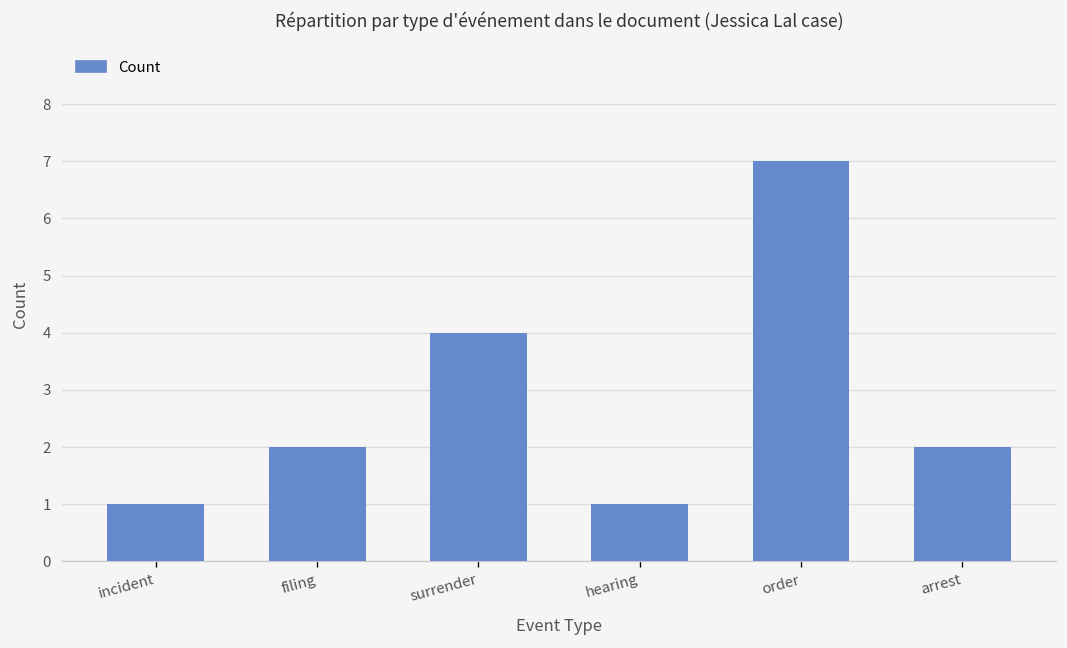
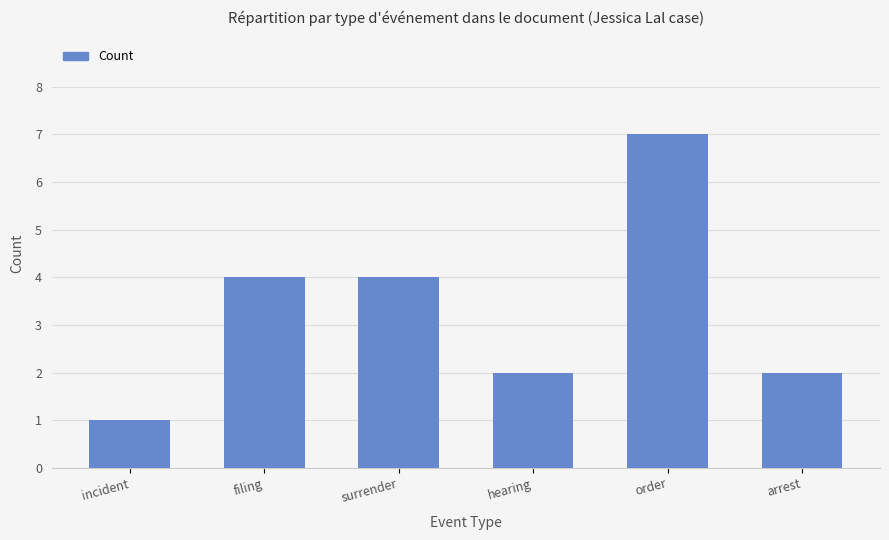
  {
    "incident": 1,
-   "filing": 2,
+   "filing": 4,
    "surrender": 4,
-   "hearing": 1,
+   "hearing": 2,
    "order": 7,
    "arrest": 2
  }
